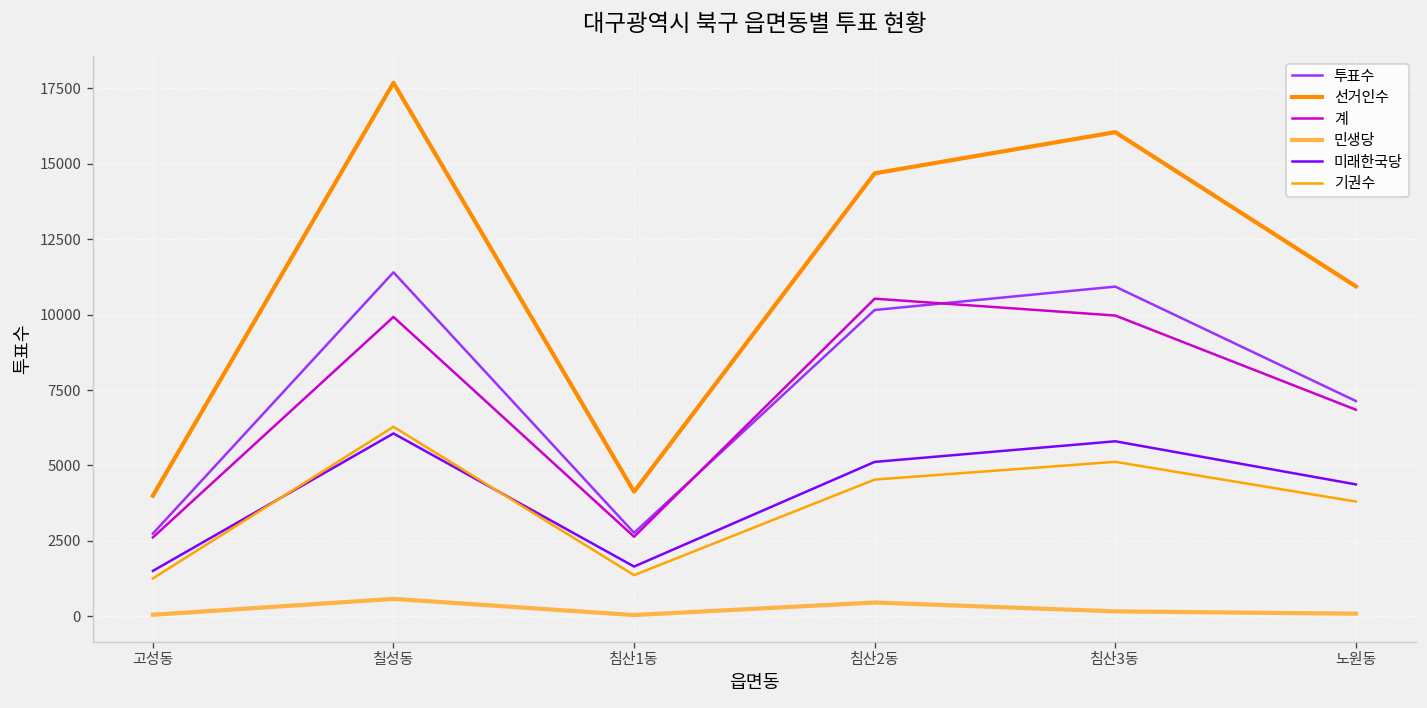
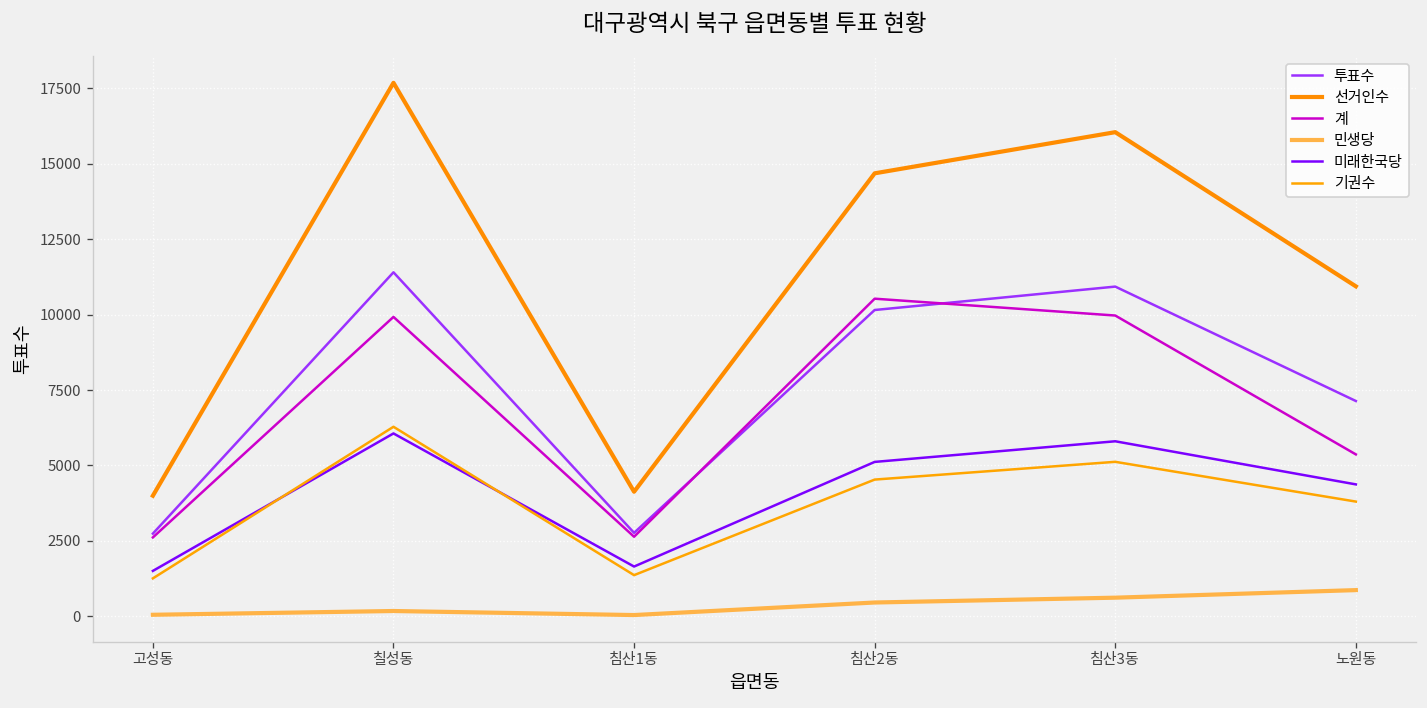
  {
    "계": {
      "고성동": 2600,
      "칠성동": 9900,
      "침산1동": 2600,
      "침산2동": 10500,
      "침산3동": 10000,
-     "노원동": 6800
+     "노원동": 5400
    },
    "민생당": {
      "고성동": 0,
-     "칠성동": 600,
+     "칠성동": 200,
      "침산1동": 0,
      "침산2동": 500,
-     "침산3동": 200,
-     "노원동": 100
+     "침산3동": 600,
+     "노원동": 900
    }
  }
